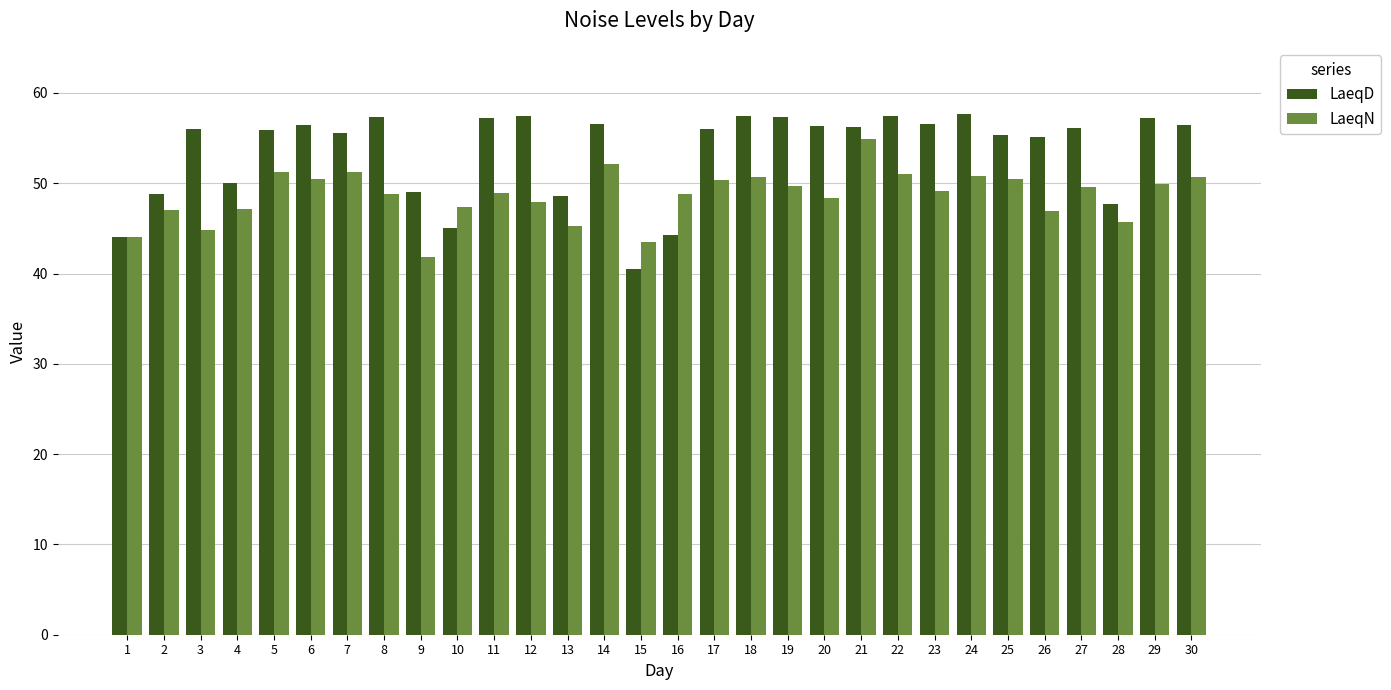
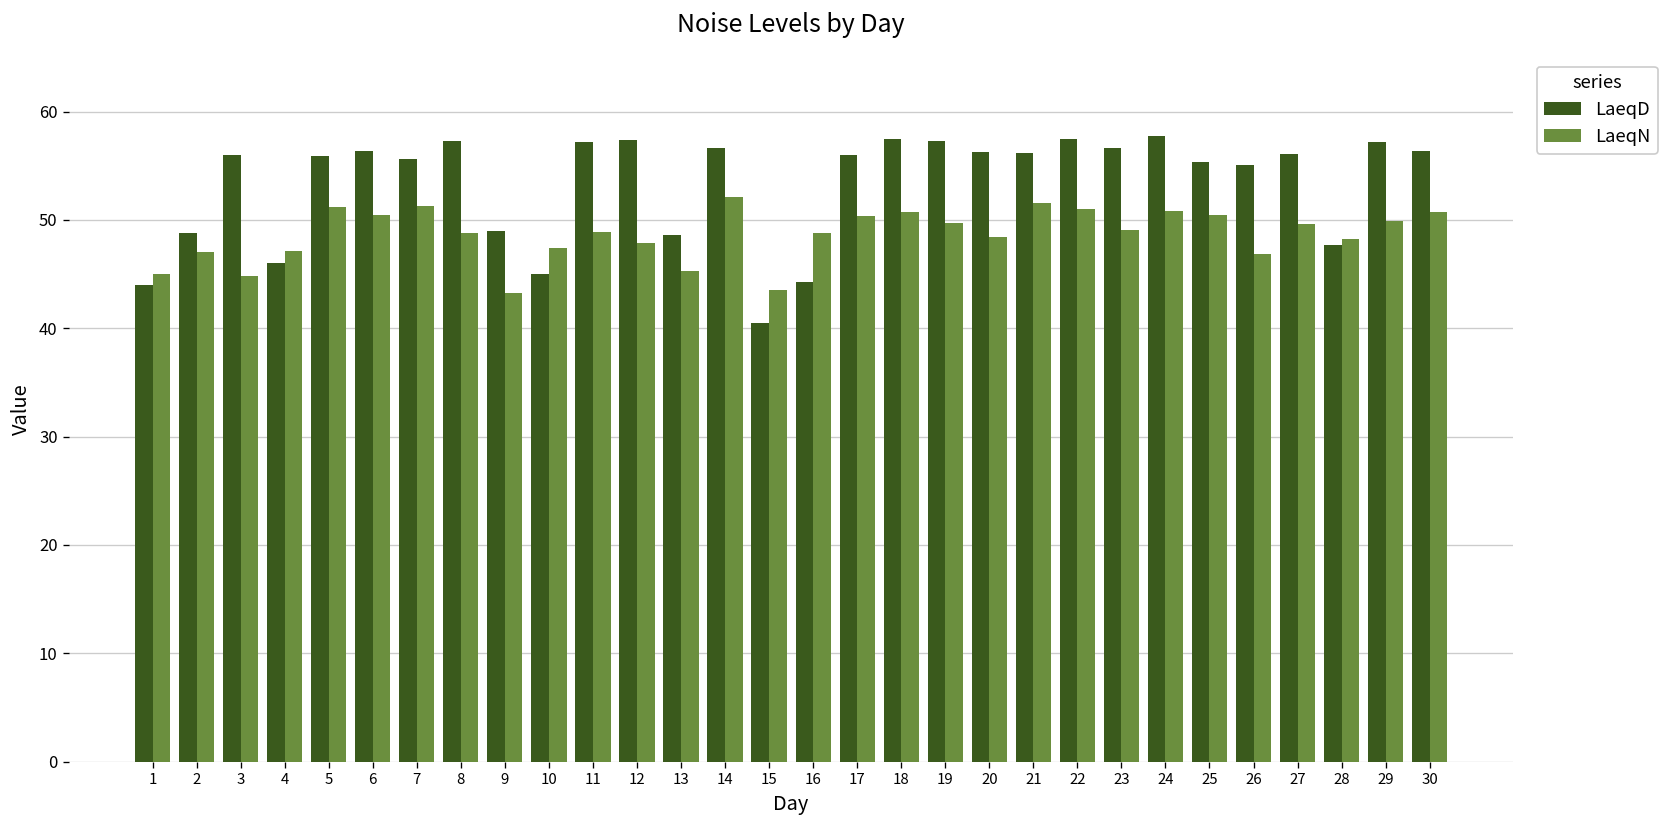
  {
    "LaeqD": {
      "1": 44,
      "2": 49,
      "3": 56,
-     "4": 50,
+     "4": 46,
      "5": 56,
      "6": 56,
      "7": 56,
      "8": 57,
      "9": 49,
      "10": 45,
      "11": 57,
      "12": 57,
      "13": 49,
      "14": 57,
      "15": 41,
      "16": 44,
      "17": 56,
      "18": 58,
      "19": 57,
      "20": 56,
      "21": 56,
      "22": 58,
      "23": 57,
      "24": 58,
      "25": 55,
      "26": 55,
      "27": 56,
      "28": 48,
      "29": 57,
      "30": 56
    },
    "LaeqN": {
-     "1": 44,
+     "1": 45,
      "2": 47,
      "3": 45,
      "4": 47,
      "5": 51,
      "6": 51,
      "7": 51,
      "8": 49,
-     "9": 42,
+     "9": 43,
      "10": 47,
      "11": 49,
      "12": 48,
      "13": 45,
      "14": 52,
      "15": 44,
      "16": 49,
      "17": 50,
      "18": 51,
      "19": 50,
      "20": 48,
-     "21": 55,
+     "21": 52,
      "22": 51,
      "23": 49,
      "24": 51,
      "25": 51,
      "26": 47,
      "27": 50,
-     "28": 46,
+     "28": 48,
      "29": 50,
      "30": 51
    }
  }
